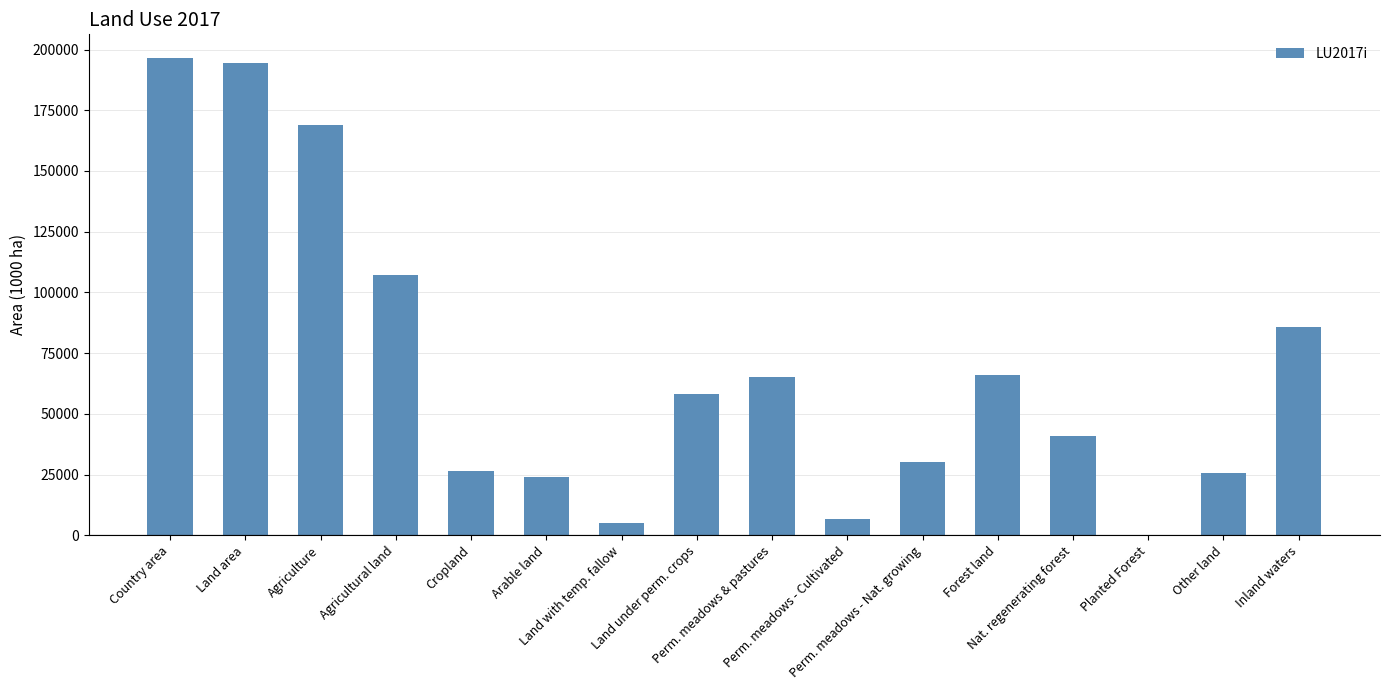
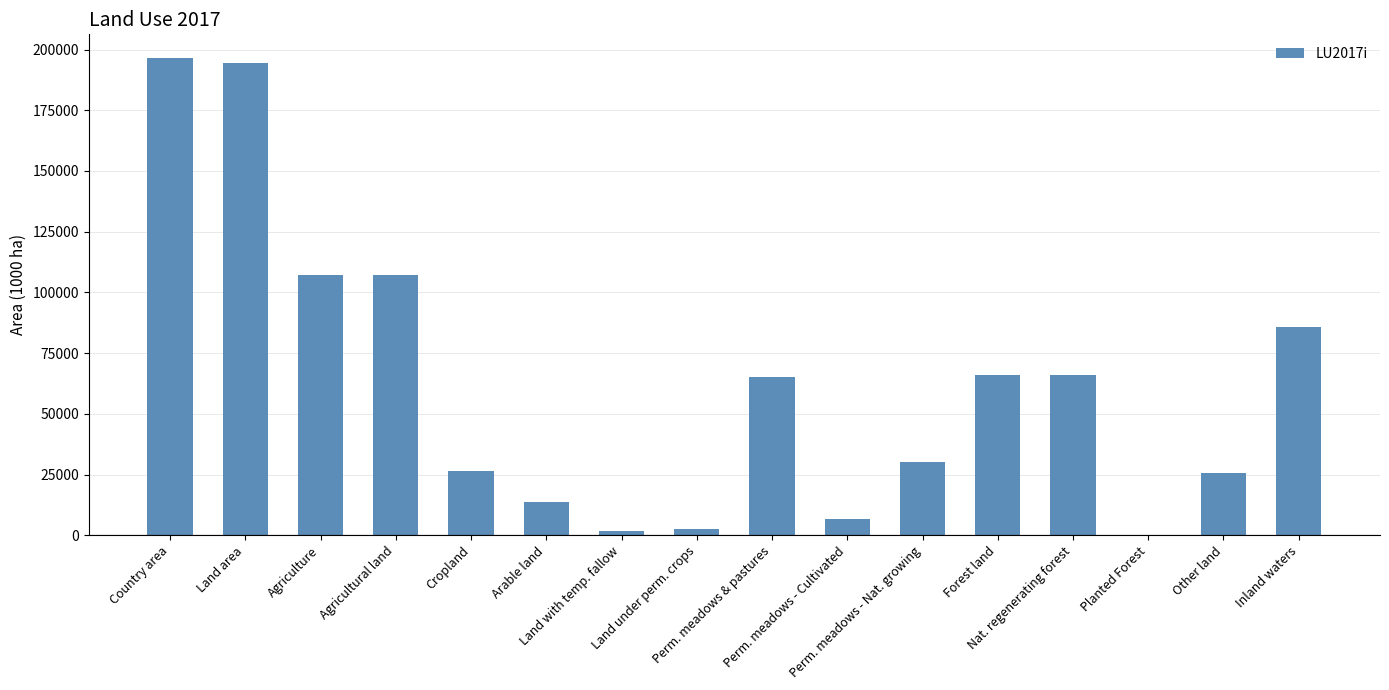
  {
    "Country area": 196000,
    "Land area": 194000,
-   "Agriculture": 169000,
+   "Agriculture": 107000,
    "Agricultural land": 107000,
    "Cropland": 27000,
-   "Arable land": 24000,
-   "Land with temp. fallow": 5000,
-   "Land under perm. crops": 58000,
+   "Arable land": 14000,
+   "Land with temp. fallow": 2000,
+   "Land under perm. crops": 3000,
    "Perm. meadows & pastures": 65000,
    "Perm. meadows - Cultivated": 7000,
    "Perm. meadows - Nat. growing": 30000,
    "Forest land": 66000,
-   "Nat. regenerating forest": 41000,
+   "Nat. regenerating forest": 66000,
    "Other land": 25000,
    "Inland waters": 86000
  }
